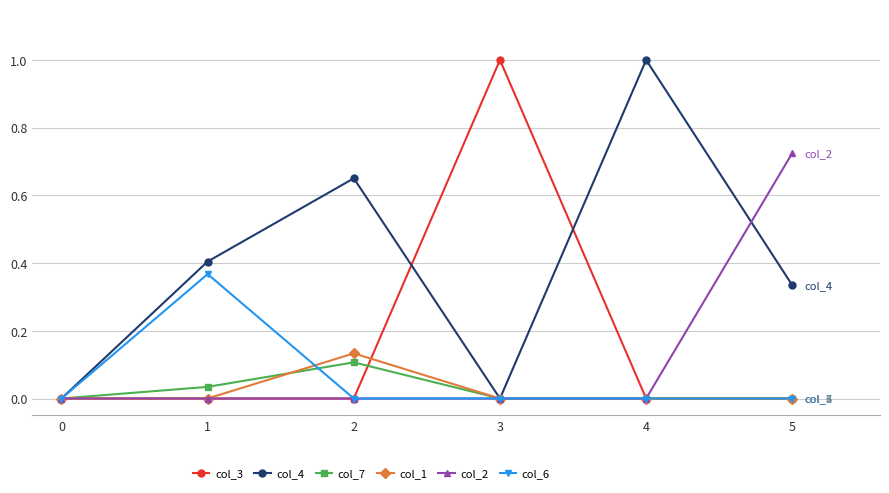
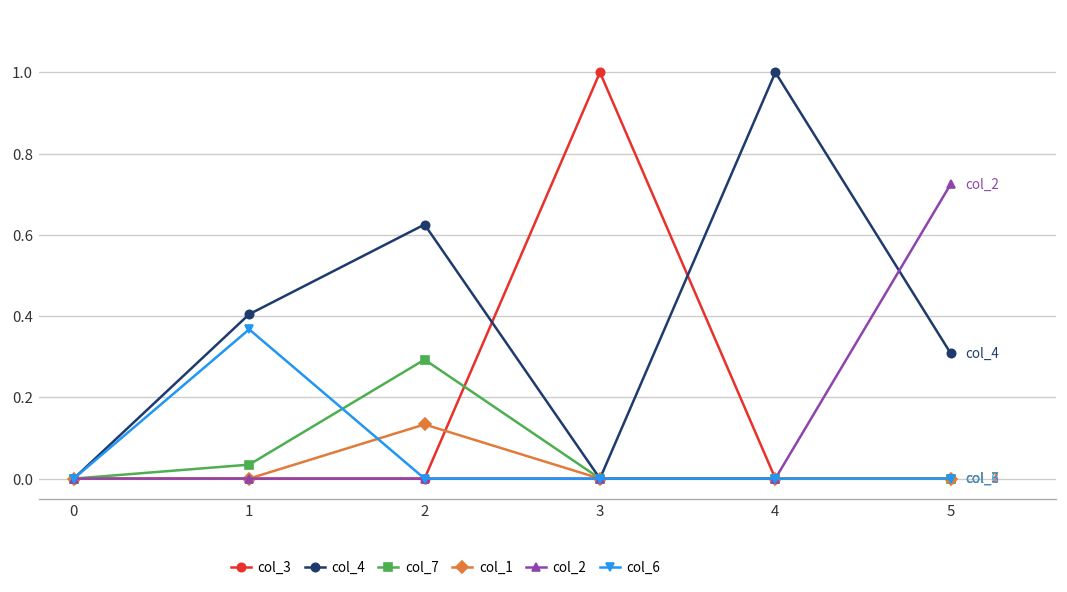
  {
    "col_3": {
      "3": 1.00
    },
    "col_4": {
      "1": 0.40,
-     "2": 0.65,
+     "2": 0.63,
      "4": 1.00,
-     "5": 0.33
+     "5": 0.31
    },
    "col_7": {
      "1": 0.03,
-     "2": 0.11
+     "2": 0.29
    },
    "col_1": {
      "2": 0.13
    },
    "col_6": {
      "1": 0.37
    }
  }
